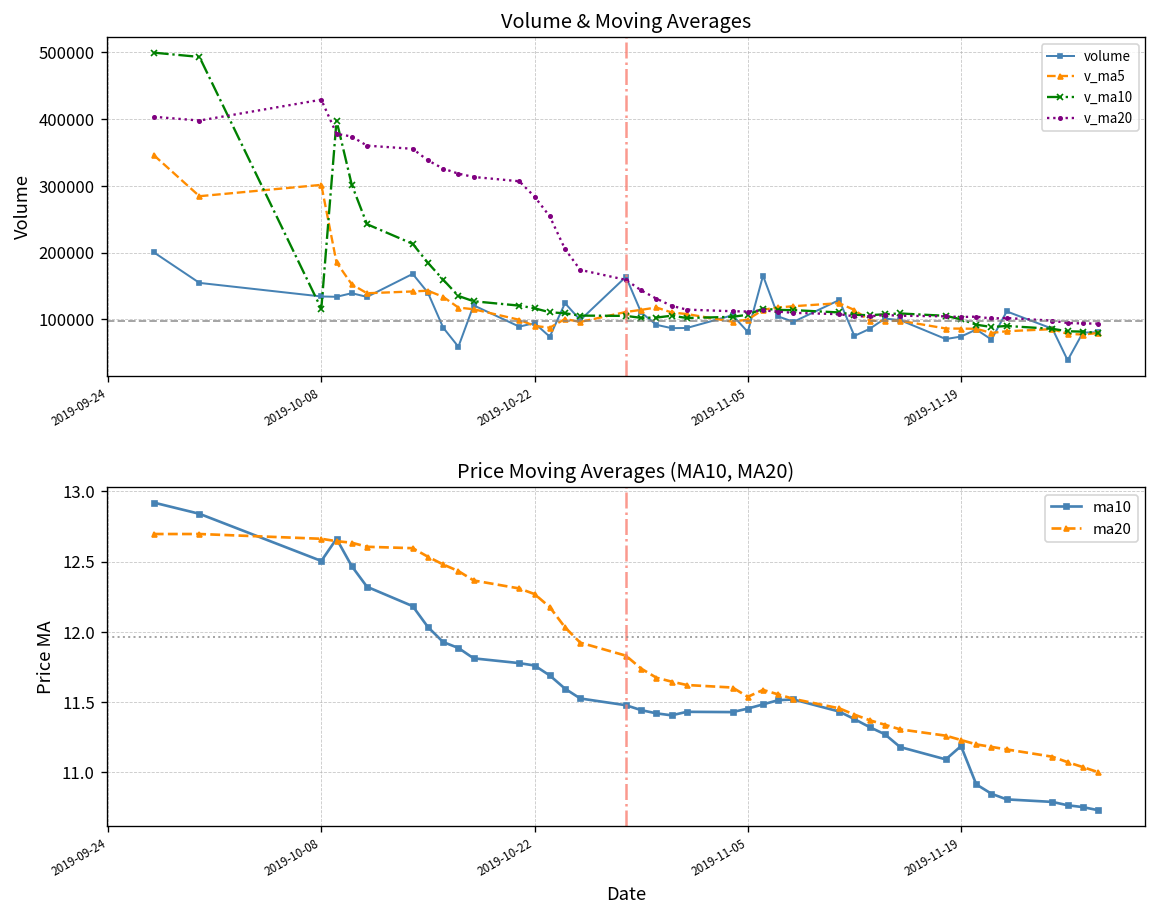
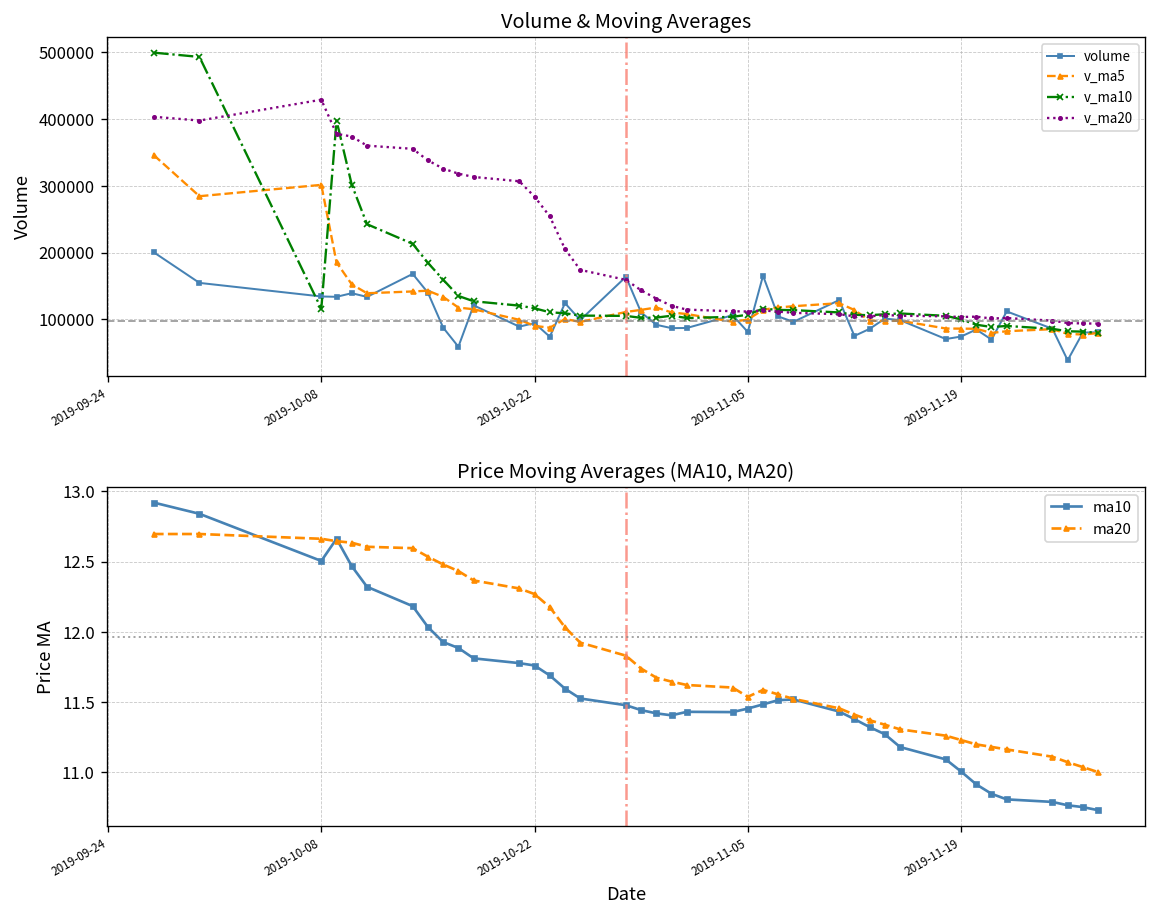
  {
    "Volume & Moving Averages": {
      "volume": {
        "2019-10-08": 130000,
        "2019-11-05": 80000,
        "2019-11-19": 70000
      },
      "v_ma5": {
        "2019-10-08": 300000,
        "2019-11-05": 100000,
        "2019-11-19": 90000
      },
      "v_ma10": {
        "2019-10-08": 120000,
        "2019-10-22": 120000,
        "2019-11-05": 110000
      },
      "v_ma20": {
        "2019-10-08": 430000,
        "2019-10-22": 280000,
        "2019-11-05": 110000
      }
    },
    "Price Moving Averages (MA10, MA20)": {
      "ma10": {
        "2019-10-08": 12.50,
        "2019-10-22": 11.76,
        "2019-11-05": 11.45,
-       "2019-11-19": 11.19
+       "2019-11-19": 11.00
      },
      "ma20": {
        "2019-10-08": 12.66,
        "2019-10-22": 12.27,
        "2019-11-05": 11.54,
        "2019-11-19": 11.23
      }
    }
  }
